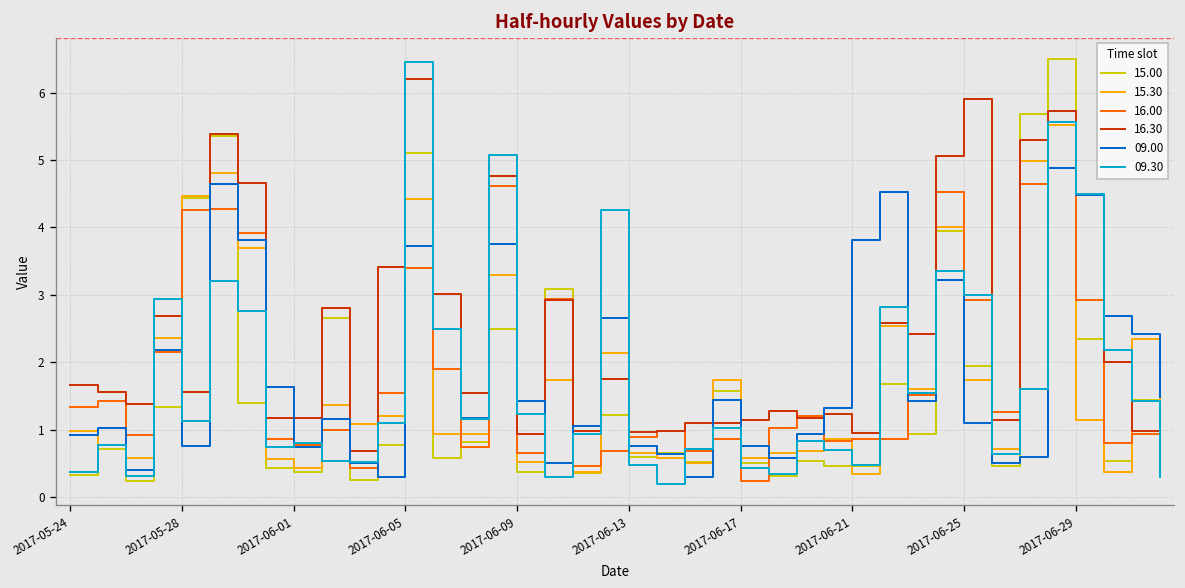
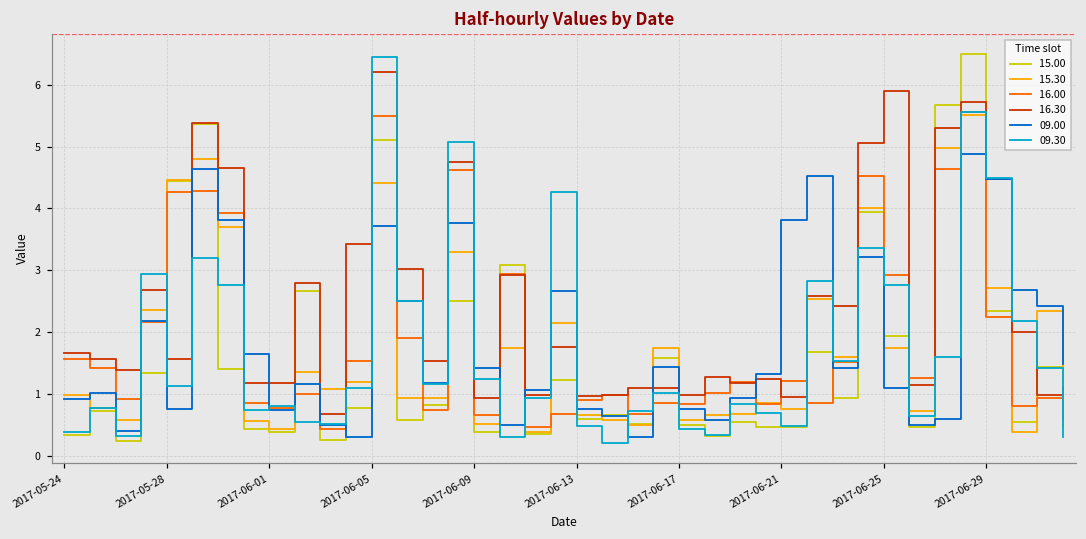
  {
    "15.00": {
      "2017-05-24": 0.3,
      "2017-06-01": 0.4,
      "2017-06-05": 5.1,
      "2017-06-09": 0.4,
      "2017-06-13": 0.6,
      "2017-06-17": 0.5,
      "2017-06-25": 1.9,
      "2017-06-29": 2.4
    },
    "15.30": {
      "2017-05-24": 1.0,
      "2017-06-01": 0.4,
      "2017-06-05": 4.4,
      "2017-06-09": 0.5,
      "2017-06-13": 0.7,
      "2017-06-17": 0.6,
-     "2017-06-21": 0.3,
+     "2017-06-21": 0.8,
      "2017-06-25": 1.7,
-     "2017-06-29": 1.1
+     "2017-06-29": 2.7
    },
    "16.00": {
-     "2017-05-24": 1.3,
+     "2017-05-24": 1.6,
      "2017-05-28": 4.3,
-     "2017-06-05": 3.4,
+     "2017-06-05": 5.5,
      "2017-06-09": 0.7,
      "2017-06-13": 0.9,
-     "2017-06-17": 0.2,
-     "2017-06-21": 0.9,
+     "2017-06-17": 0.8,
+     "2017-06-21": 1.2,
      "2017-06-25": 2.9,
-     "2017-06-29": 2.9
+     "2017-06-29": 2.2
    },
    "16.30": {
      "2017-05-24": 1.7,
      "2017-05-28": 1.6,
      "2017-06-01": 1.2,
      "2017-06-05": 6.2,
      "2017-06-09": 0.9,
      "2017-06-13": 1.0,
-     "2017-06-17": 1.1,
+     "2017-06-17": 1.0,
      "2017-06-21": 1.0,
      "2017-06-25": 5.9
    },
    "09.00": {
      "2017-05-24": 0.9,
      "2017-05-28": 0.8,
      "2017-06-05": 3.7,
      "2017-06-09": 1.4,
      "2017-06-13": 0.8,
      "2017-06-17": 0.8,
      "2017-06-21": 3.8,
      "2017-06-25": 1.1
    },
    "09.30": {
      "2017-05-24": 0.4,
      "2017-05-28": 1.1,
      "2017-06-05": 6.5,
      "2017-06-09": 1.2,
      "2017-06-13": 0.5,
      "2017-06-17": 0.4,
-     "2017-06-25": 3.0
+     "2017-06-25": 2.8
    }
  }
